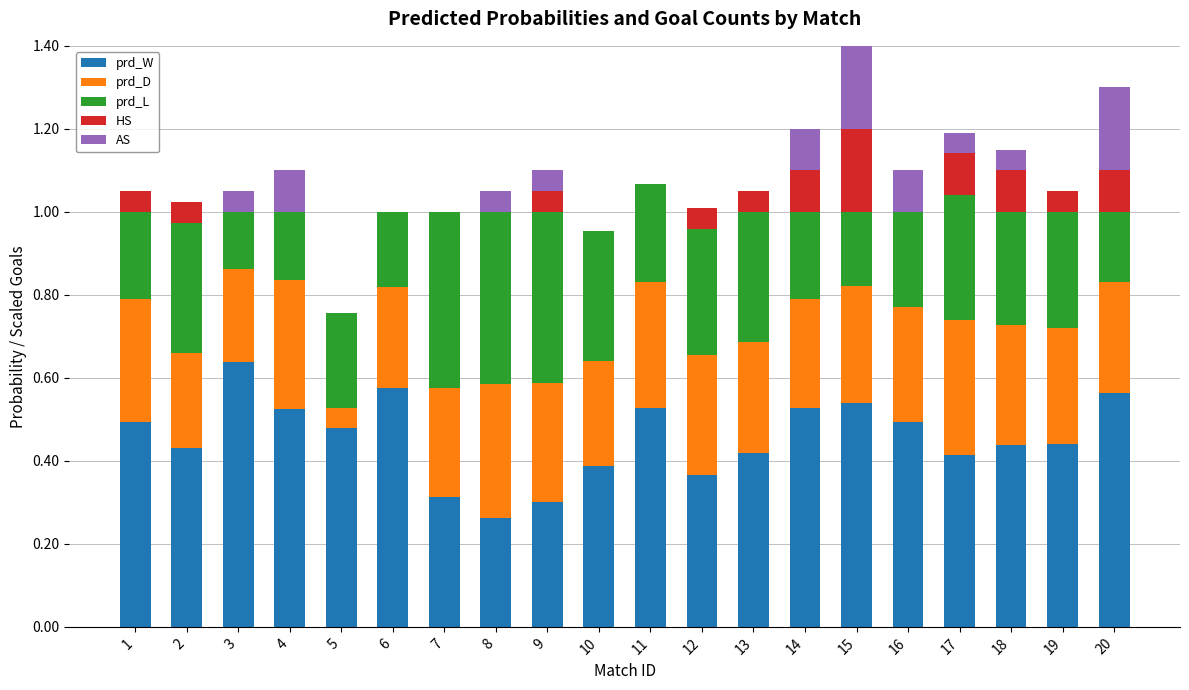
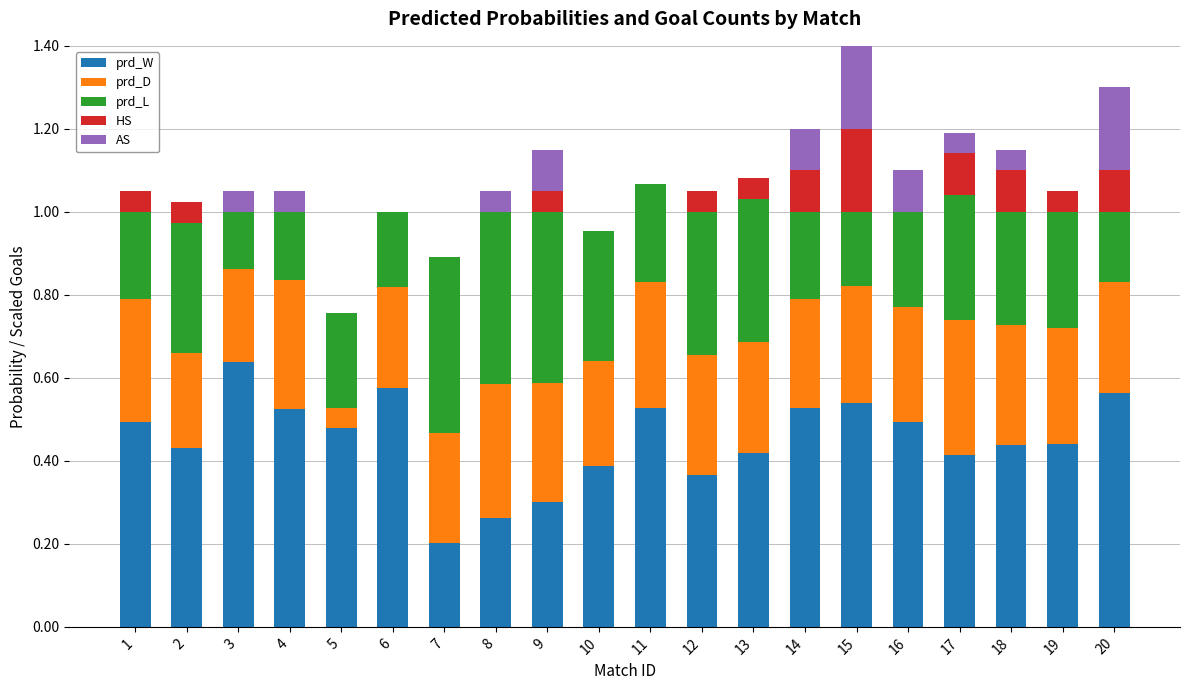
  {
    "prd_W": {
      "1": 0.49,
      "2": 0.43,
      "3": 0.64,
      "4": 0.52,
      "5": 0.48,
      "6": 0.58,
-     "7": 0.31,
+     "7": 0.20,
      "8": 0.26,
      "9": 0.30,
      "10": 0.39,
      "11": 0.53,
      "12": 0.37,
      "13": 0.42,
      "14": 0.53,
      "15": 0.54,
      "16": 0.49,
      "17": 0.41,
      "18": 0.44,
      "19": 0.44,
      "20": 0.56
    },
    "prd_D": {
      "1": 0.30,
      "2": 0.23,
      "3": 0.22,
      "4": 0.31,
      "5": 0.05,
      "6": 0.24,
      "7": 0.26,
      "8": 0.32,
      "9": 0.29,
      "10": 0.25,
      "11": 0.30,
      "12": 0.29,
      "13": 0.27,
      "14": 0.26,
      "15": 0.28,
      "16": 0.28,
      "17": 0.33,
      "18": 0.29,
      "19": 0.28,
      "20": 0.27
    },
    "prd_L": {
      "1": 0.21,
      "2": 0.31,
      "3": 0.14,
      "4": 0.16,
      "5": 0.23,
      "6": 0.18,
      "7": 0.42,
      "8": 0.41,
      "9": 0.41,
      "10": 0.31,
      "11": 0.24,
-     "12": 0.30,
-     "13": 0.31,
+     "12": 0.35,
+     "13": 0.34,
      "14": 0.21,
      "15": 0.18,
      "16": 0.23,
      "17": 0.30,
      "18": 0.27,
      "19": 0.28,
      "20": 0.17
    },
    "HS": {
      "1": 0.05,
      "2": 0.05,
      "3": 0.00,
      "4": 0.00,
      "5": 0.00,
      "6": 0.00,
      "7": 0.00,
      "8": 0.00,
      "9": 0.05,
      "10": 0.00,
      "11": 0.00,
      "12": 0.05,
      "13": 0.05,
      "14": 0.10,
      "15": 0.20,
      "16": 0.00,
      "17": 0.10,
      "18": 0.10,
      "19": 0.05,
      "20": 0.10
    },
    "AS": {
      "1": 0.00,
      "2": 0.00,
      "3": 0.05,
-     "4": 0.10,
+     "4": 0.05,
      "5": 0.00,
      "6": 0.00,
      "7": 0.00,
      "8": 0.05,
-     "9": 0.05,
+     "9": 0.10,
      "10": 0.00,
      "11": 0.00,
      "12": 0.00,
      "13": 0.00,
      "14": 0.10,
      "15": 0.20,
      "16": 0.10,
      "17": 0.05,
      "18": 0.05,
      "19": 0.00,
      "20": 0.20
    }
  }
